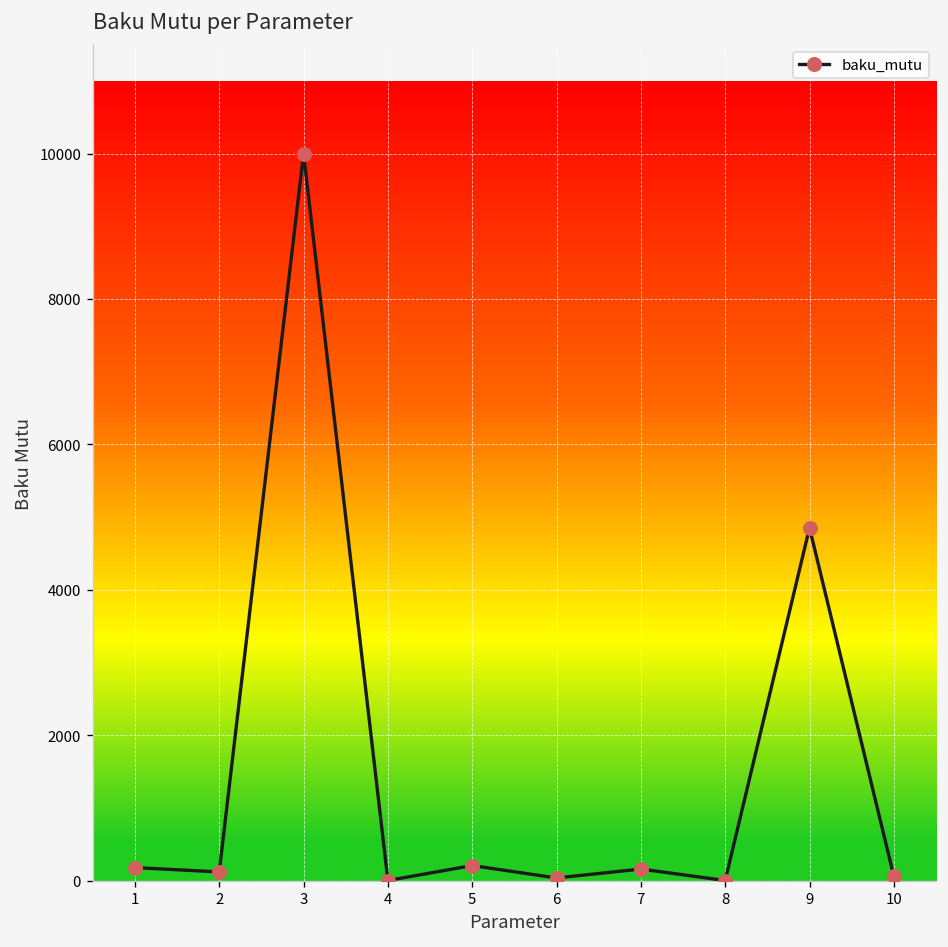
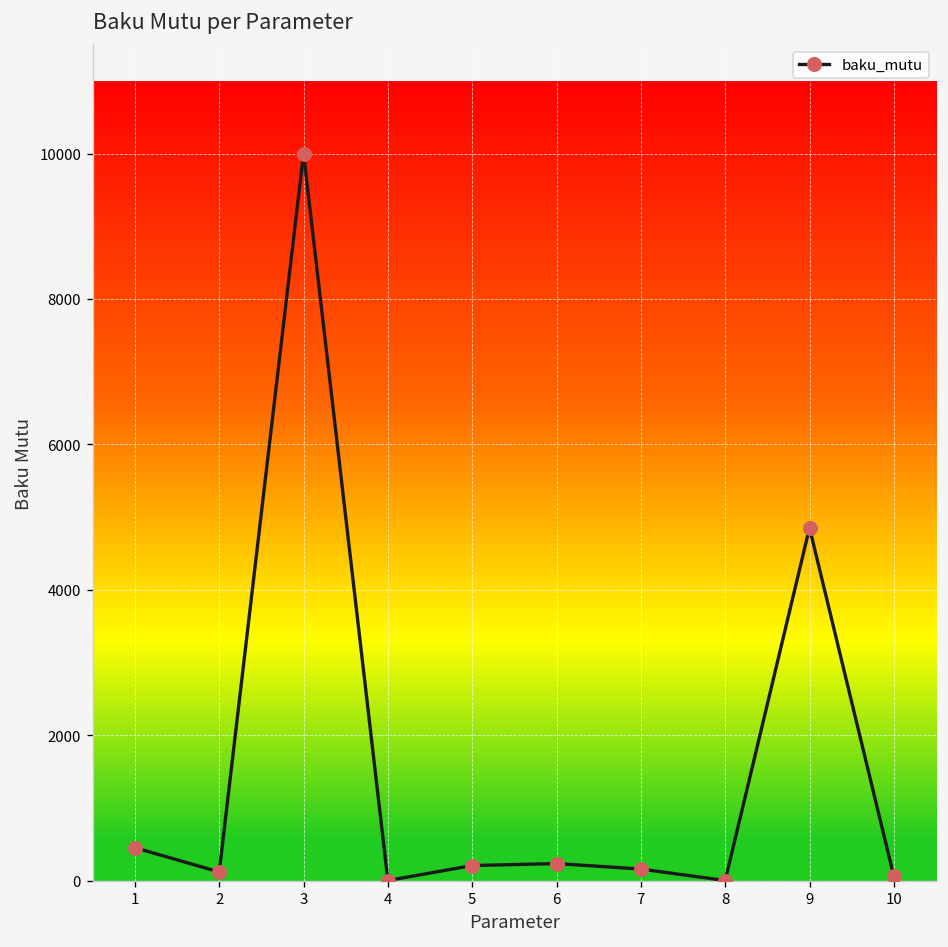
  {
-   "1": 200,
+   "1": 500,
    "2": 100,
    "3": 10000,
    "4": 0,
    "5": 200,
-   "6": 0,
+   "6": 200,
    "7": 200,
    "8": 0,
    "9": 4900,
    "10": 100
  }
